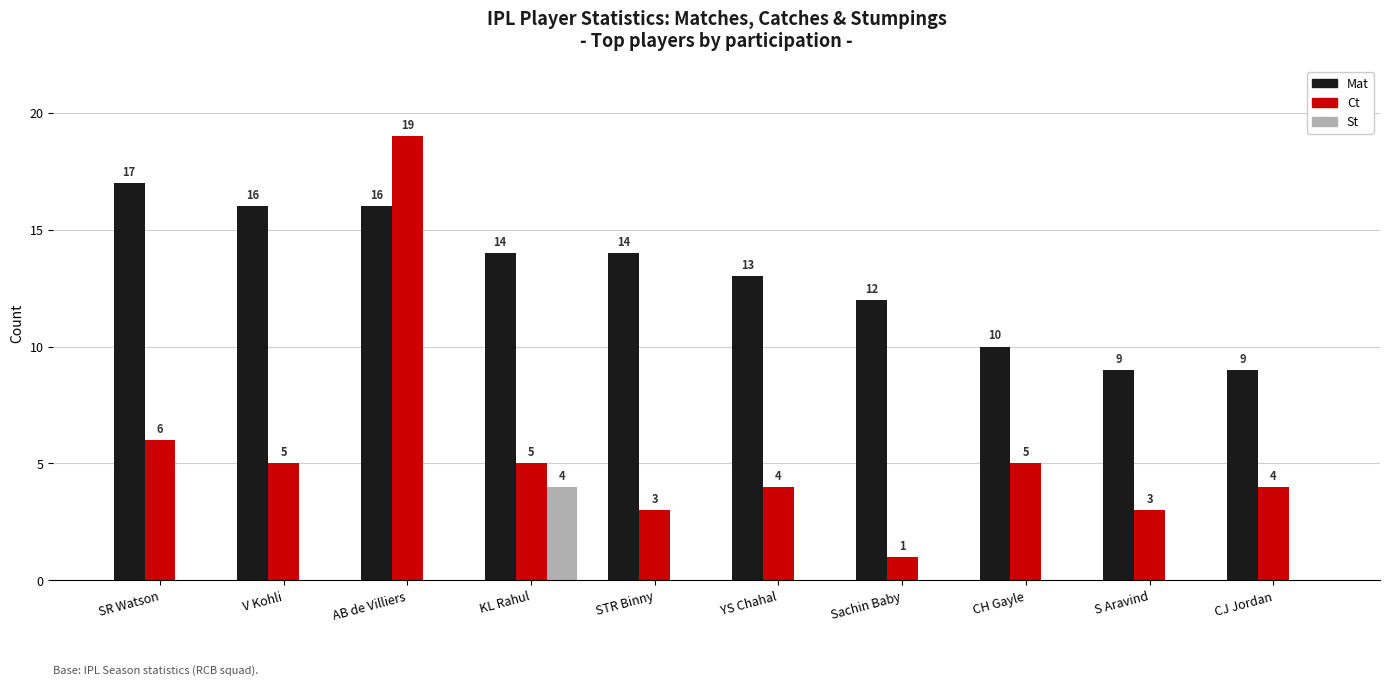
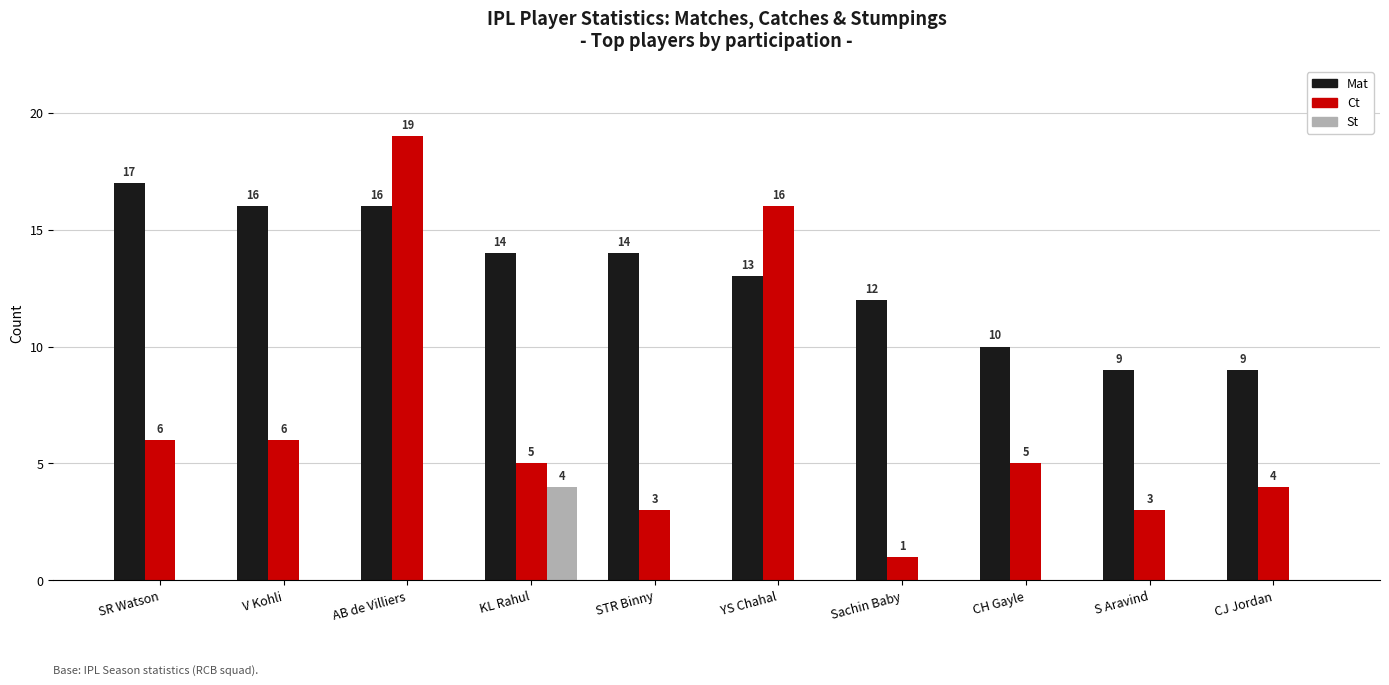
  {
    "Mat": {
      "SR Watson": 17,
      "V Kohli": 16,
      "AB de Villiers": 16,
      "KL Rahul": 14,
      "STR Binny": 14,
      "YS Chahal": 13,
      "Sachin Baby": 12,
      "CH Gayle": 10,
      "S Aravind": 9,
      "CJ Jordan": 9
    },
    "Ct": {
      "SR Watson": 6,
-     "V Kohli": 5,
+     "V Kohli": 6,
      "AB de Villiers": 19,
      "KL Rahul": 5,
      "STR Binny": 3,
-     "YS Chahal": 4,
+     "YS Chahal": 16,
      "Sachin Baby": 1,
      "CH Gayle": 5,
      "S Aravind": 3,
      "CJ Jordan": 4
    },
    "St": {
      "KL Rahul": 4
    }
  }
